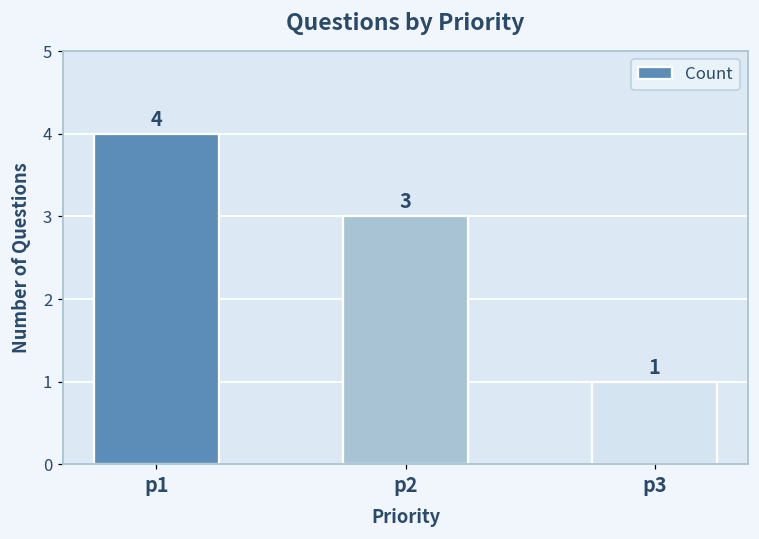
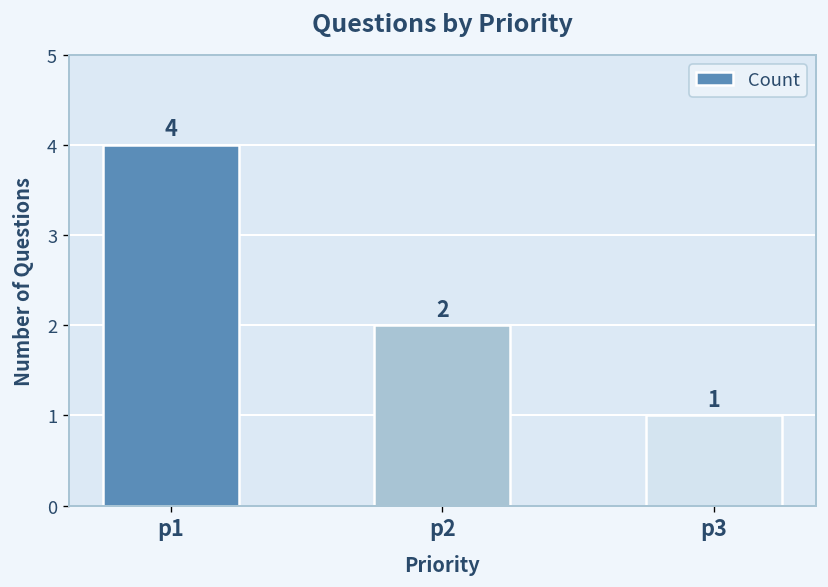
  {
    "p1": 4,
-   "p2": 3,
+   "p2": 2,
    "p3": 1
  }
